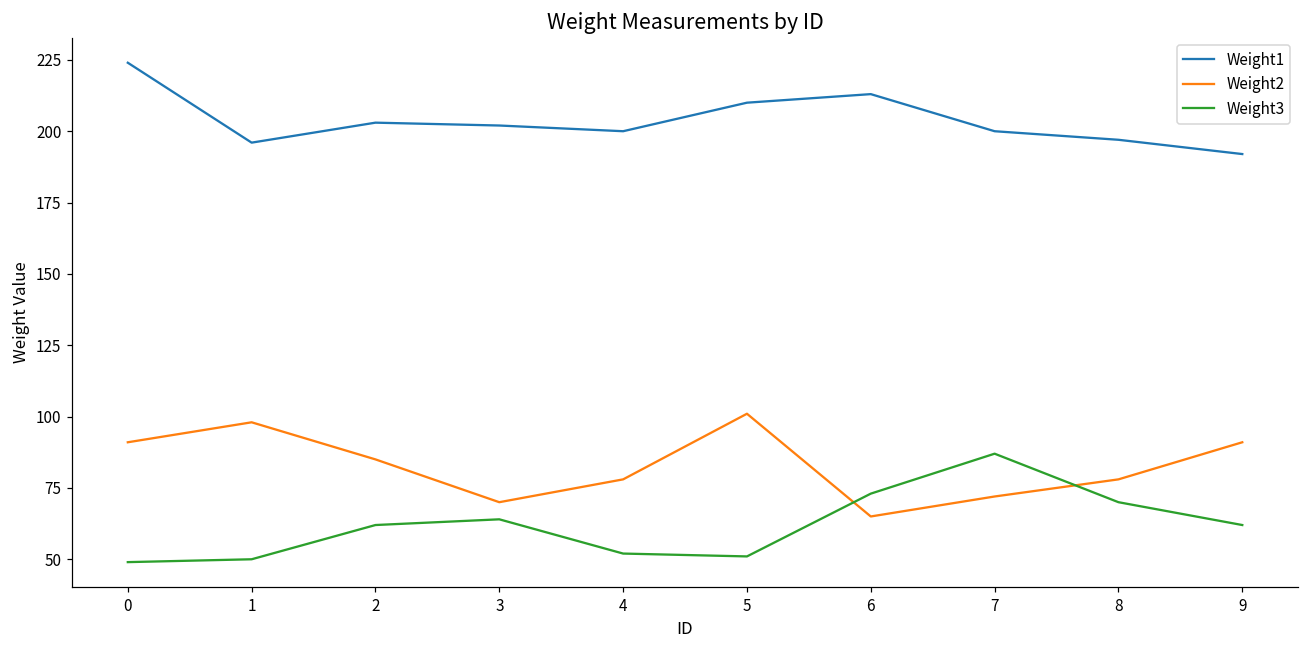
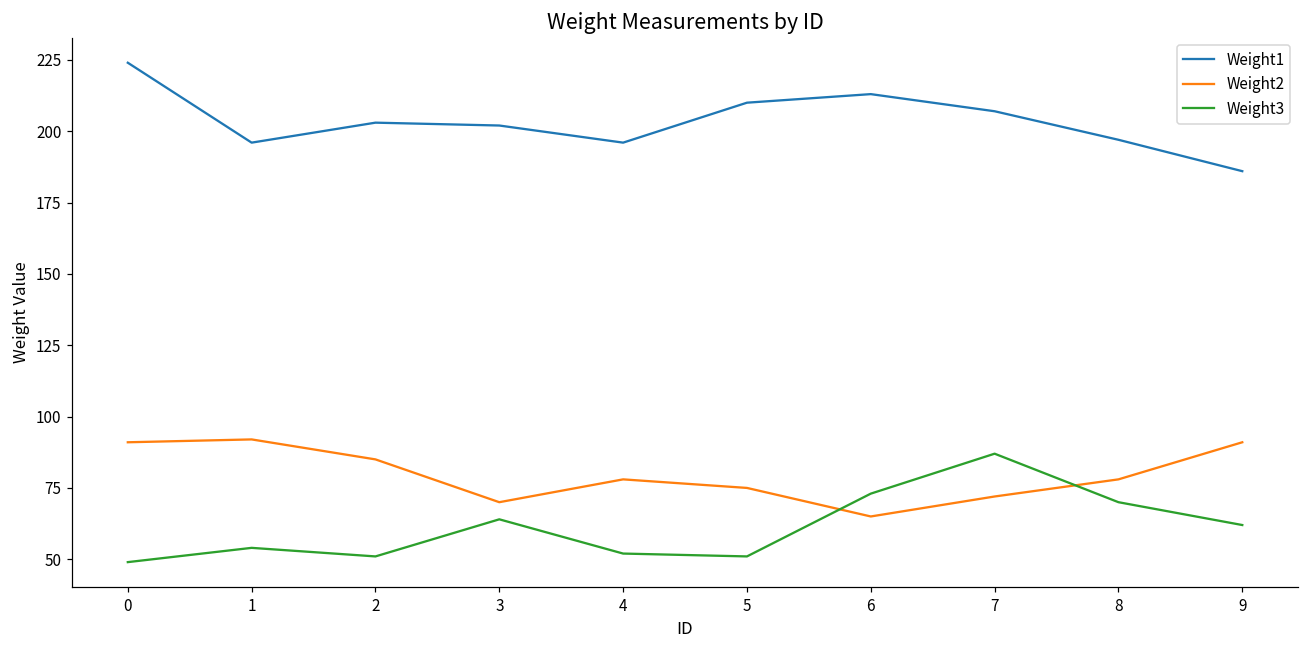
  {
    "Weight1": {
      "0": 224,
      "1": 196,
      "2": 203,
      "3": 202,
-     "4": 200,
+     "4": 196,
      "5": 210,
      "6": 213,
-     "7": 200,
+     "7": 207,
      "8": 197,
-     "9": 192
+     "9": 186
    },
    "Weight2": {
      "0": 91,
-     "1": 98,
+     "1": 92,
      "2": 85,
      "3": 70,
      "4": 78,
-     "5": 101,
+     "5": 75,
      "6": 65,
      "7": 72,
      "8": 78,
      "9": 91
    },
    "Weight3": {
      "0": 49,
-     "1": 50,
-     "2": 62,
+     "1": 54,
+     "2": 51,
      "3": 64,
      "4": 52,
      "5": 51,
      "6": 73,
      "7": 87,
      "8": 70,
      "9": 62
    }
  }
